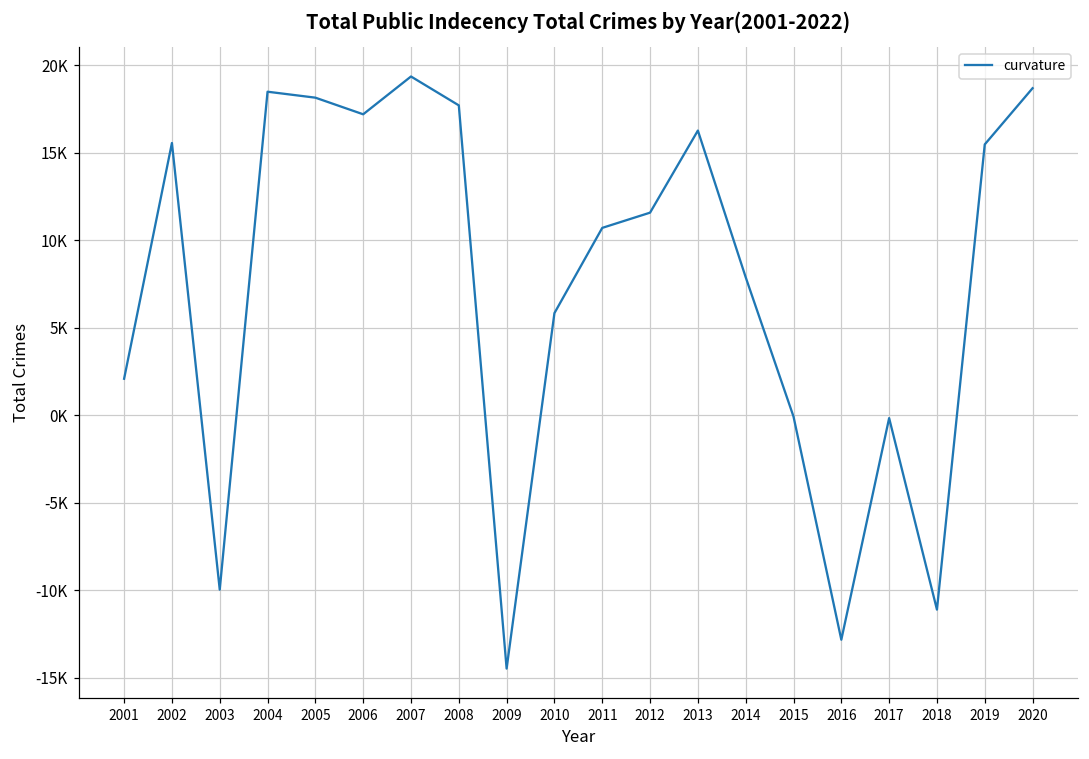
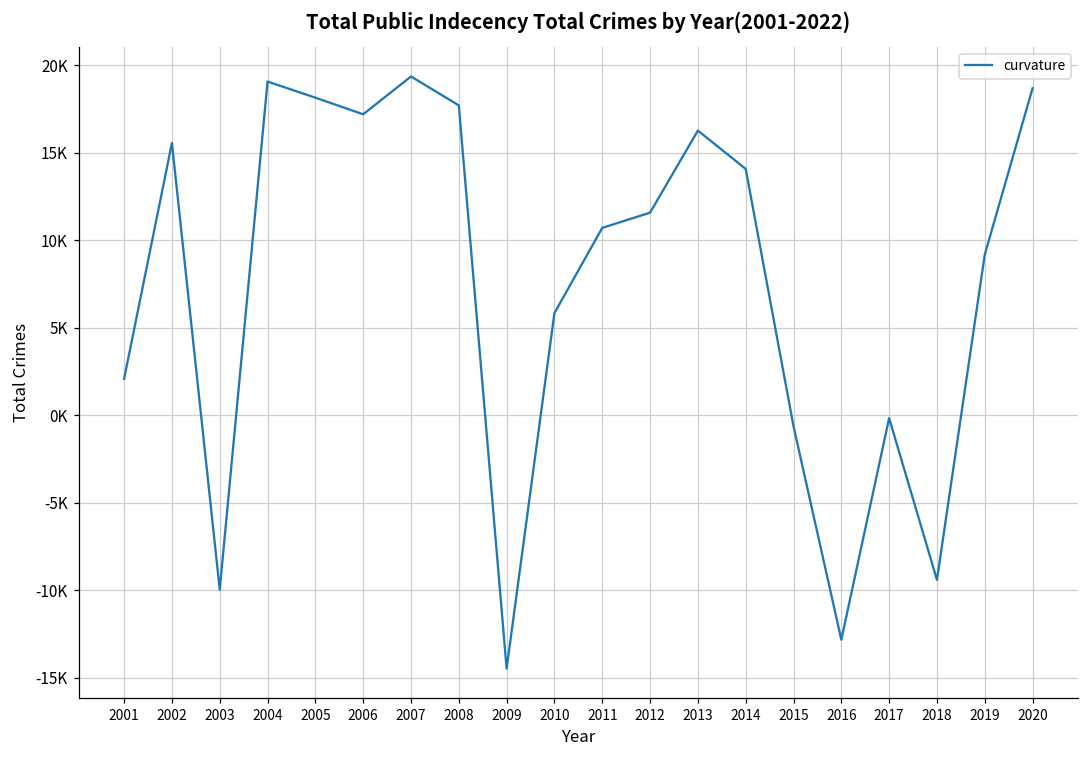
  {
    "2001": 2100,
    "2002": 15600,
    "2003": -10000,
-   "2004": 18500,
+   "2004": 19100,
    "2005": 18200,
    "2006": 17200,
    "2007": 19400,
    "2008": 17700,
    "2009": -14500,
    "2010": 5800,
    "2011": 10700,
    "2012": 11600,
    "2013": 16300,
-   "2014": 7900,
-   "2015": -100,
+   "2014": 14100,
+   "2015": -600,
    "2016": -12800,
    "2017": -200,
-   "2018": -11100,
-   "2019": 15500,
+   "2018": -9400,
+   "2019": 9200,
    "2020": 18700
  }
